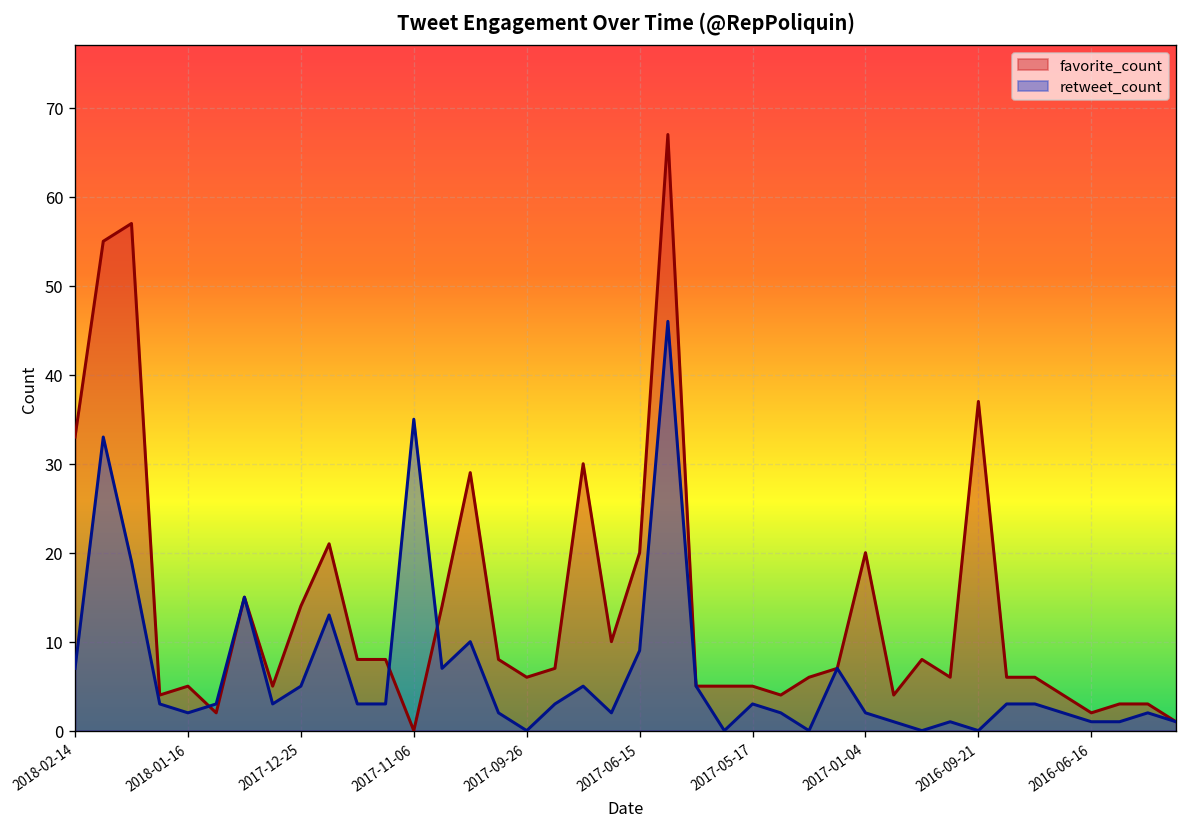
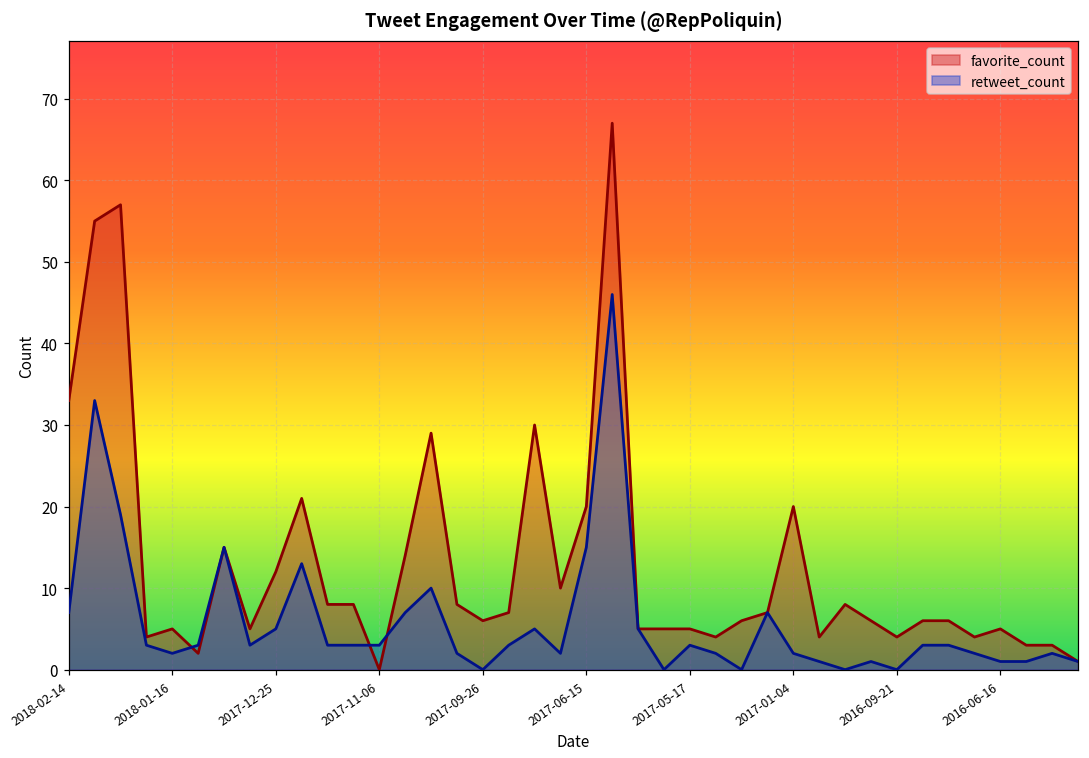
  {
    "favorite_count": {
      "2018-02-14": 33,
-     "2017-12-25": 14,
+     "2017-12-25": 12,
      "2017-11-06": 0,
      "2017-09-26": 6,
      "2017-06-15": 20,
      "2017-01-04": 20,
-     "2016-09-21": 37,
-     "2016-06-16": 2
+     "2016-09-21": 4,
+     "2016-06-16": 5
    },
    "retweet_count": {
      "2018-02-14": 7,
      "2017-12-25": 5,
-     "2017-11-06": 35,
+     "2017-11-06": 3,
      "2017-09-26": 0,
-     "2017-06-15": 9,
+     "2017-06-15": 15,
      "2017-01-04": 2,
      "2016-09-21": 0,
      "2016-06-16": 1
    }
  }
